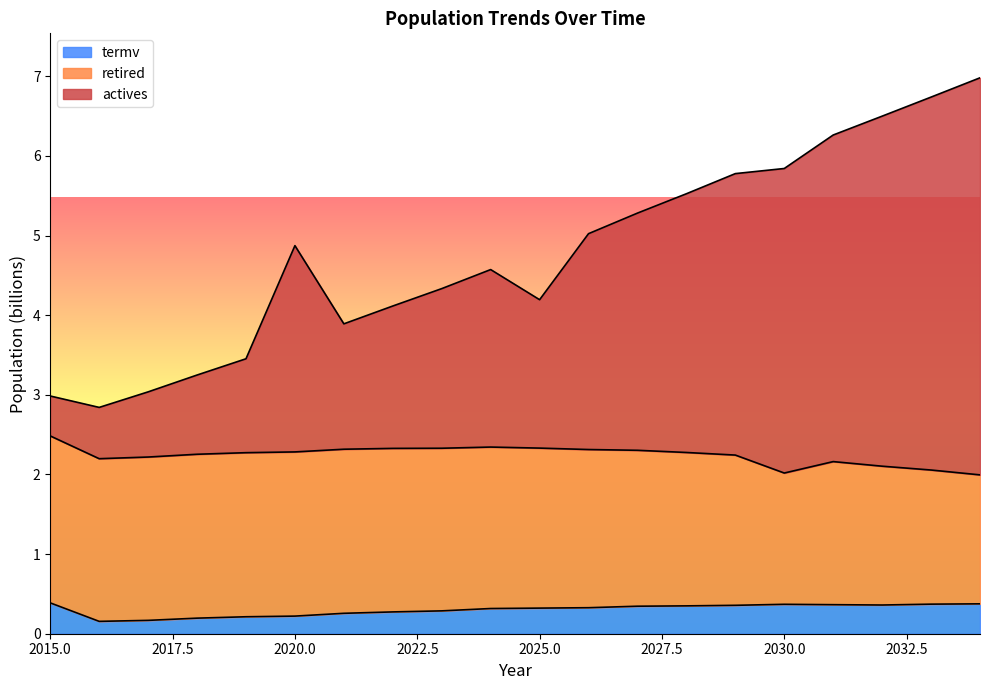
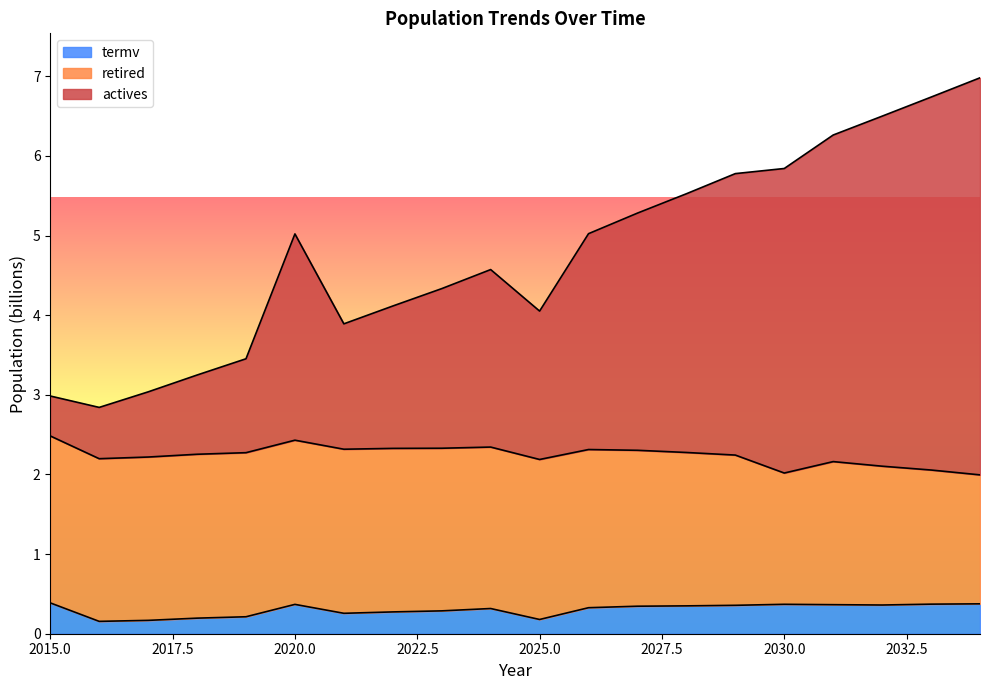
  {
    "termv": {
      "2015.0": 0.4,
-     "2020.0": 0.2,
-     "2025.0": 0.3,
+     "2020.0": 0.4,
+     "2025.0": 0.2,
      "2030.0": 0.4
    },
    "retired": {
      "2015.0": 2.1,
      "2020.0": 2.1,
      "2025.0": 2.0,
      "2030.0": 1.6
    },
    "actives": {
      "2015.0": 0.5,
      "2020.0": 2.6,
      "2025.0": 1.9,
      "2030.0": 3.8
    }
  }
